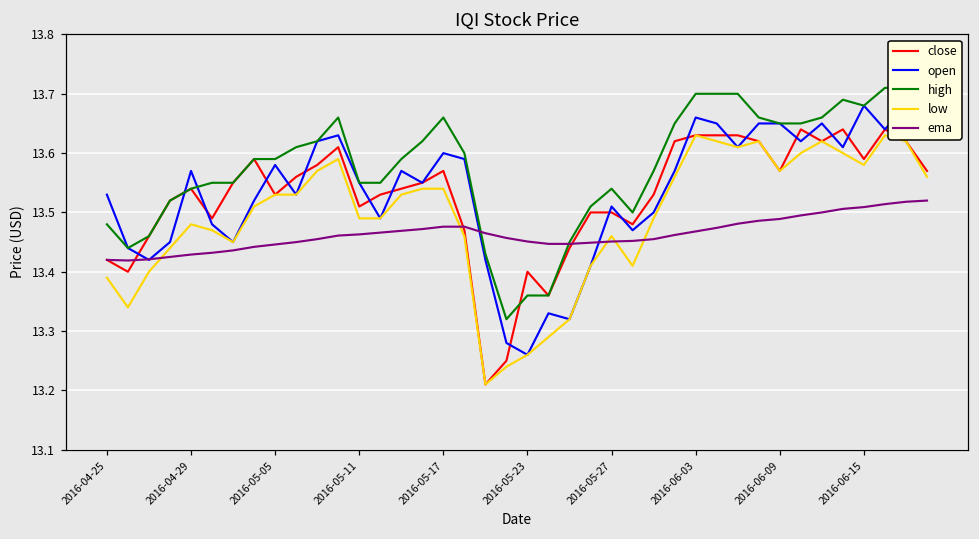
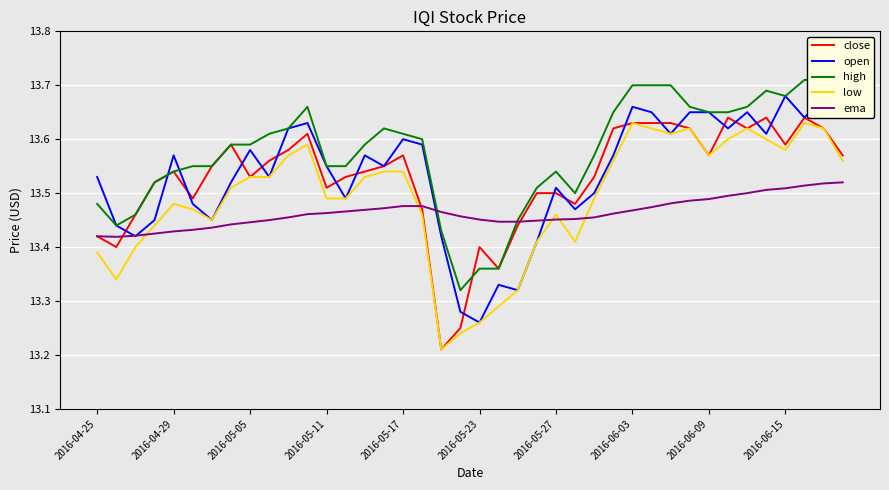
  {
    "close": {
      "2016-05-11": 13.51,
      "2016-05-17": 13.57,
      "2016-05-23": 13.40,
      "2016-05-27": 13.50,
      "2016-06-15": 13.59
    },
    "open": {
      "2016-04-25": 13.53,
      "2016-04-29": 13.57,
      "2016-05-05": 13.58,
      "2016-05-17": 13.60,
      "2016-05-27": 13.51,
      "2016-06-03": 13.66
    },
    "high": {
      "2016-04-25": 13.48,
      "2016-05-05": 13.59,
-     "2016-05-17": 13.66,
+     "2016-05-17": 13.61,
      "2016-05-23": 13.36,
      "2016-05-27": 13.54,
      "2016-06-03": 13.70
    },
    "low": {
      "2016-04-25": 13.39,
      "2016-04-29": 13.48,
      "2016-05-11": 13.49,
      "2016-05-17": 13.54,
      "2016-05-27": 13.46,
      "2016-06-15": 13.58
    },
    "ema": {
      "2016-04-29": 13.43,
      "2016-05-05": 13.45,
      "2016-05-11": 13.46,
      "2016-05-17": 13.48,
      "2016-05-23": 13.45,
      "2016-05-27": 13.45,
      "2016-06-03": 13.47,
      "2016-06-09": 13.49,
      "2016-06-15": 13.51
    }
  }
